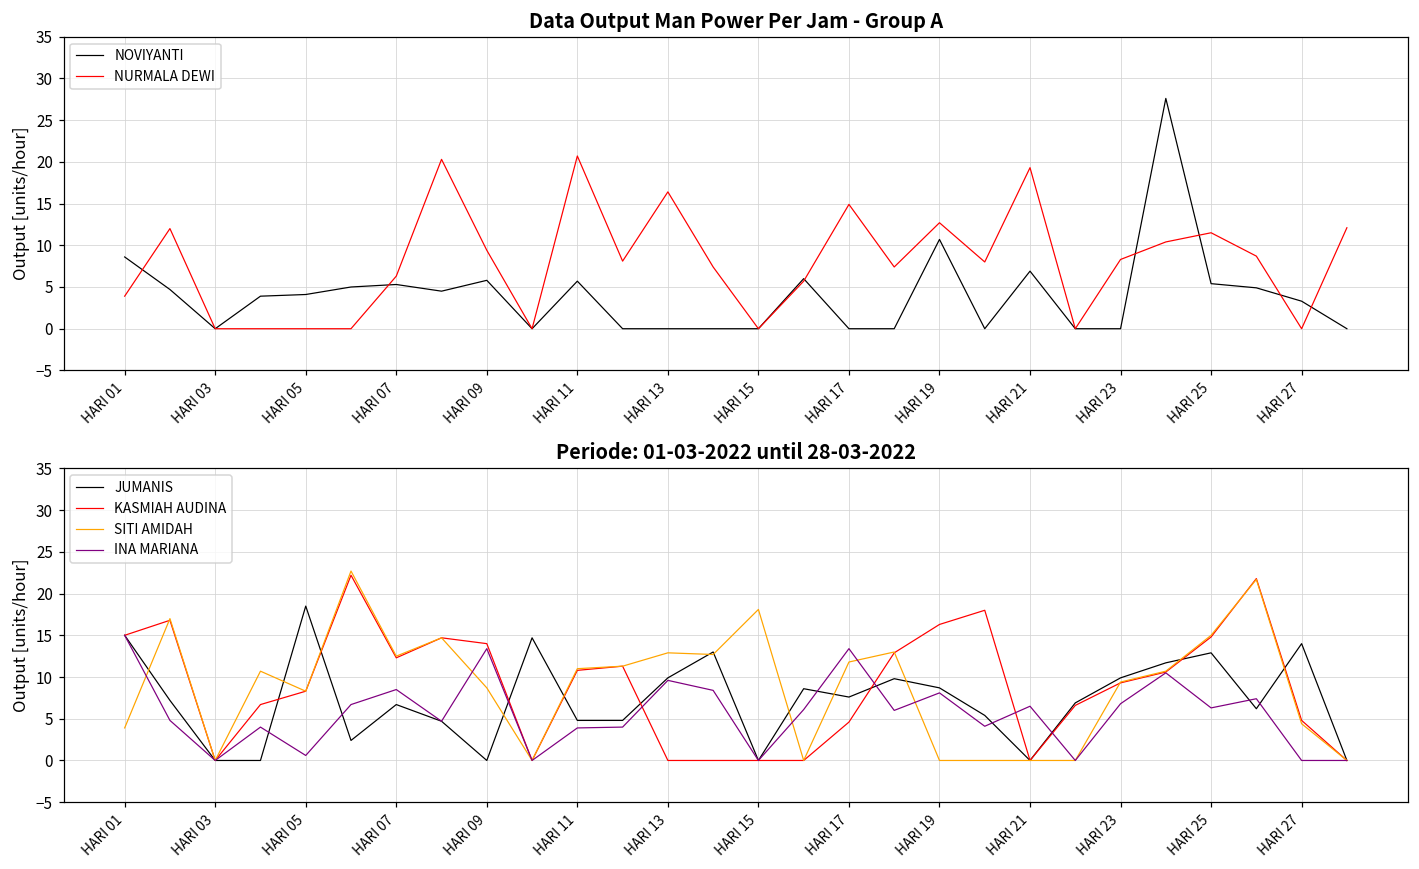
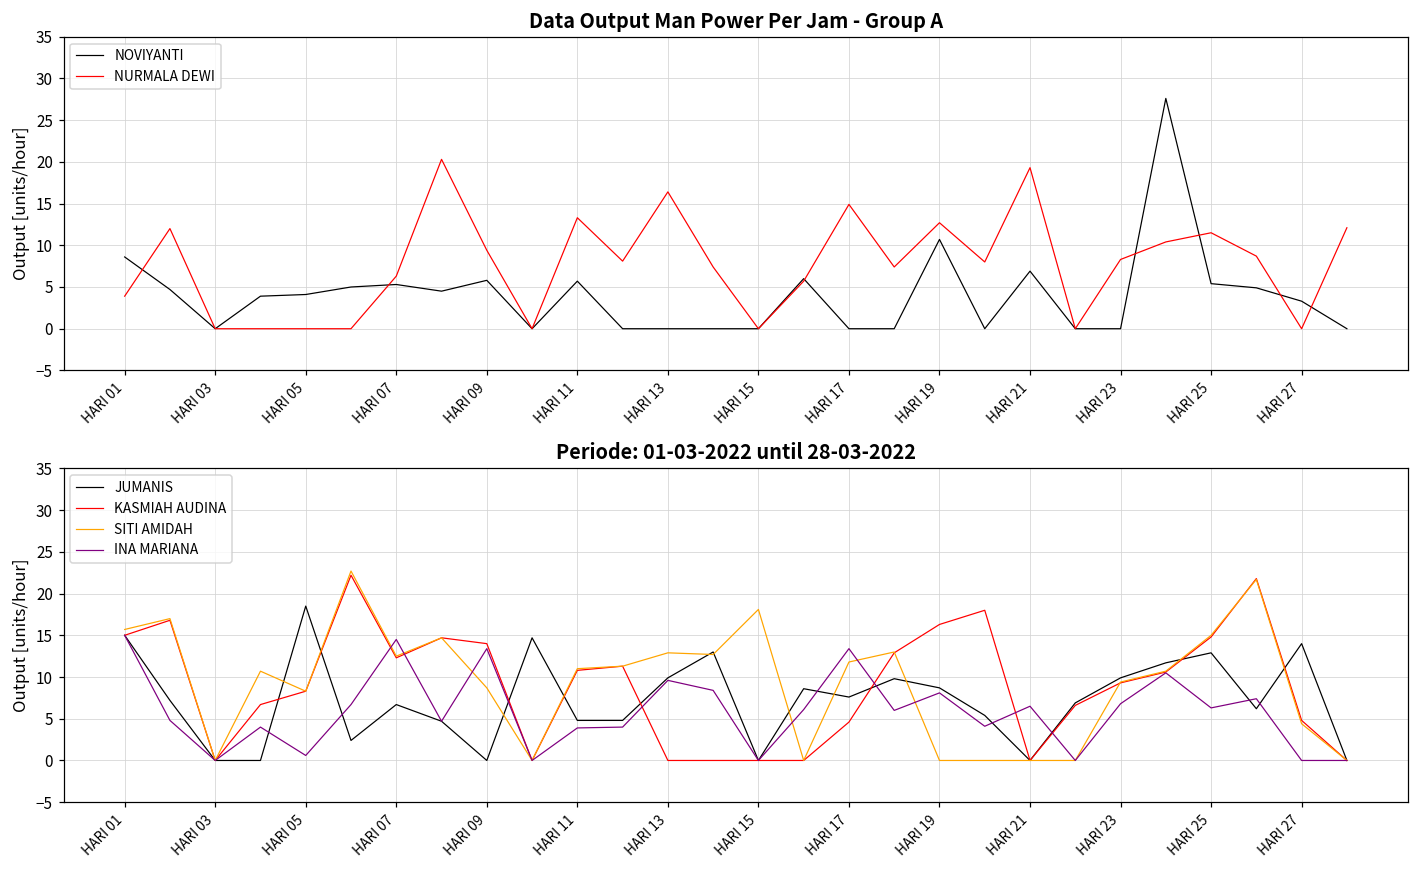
  {
    "Data Output Man Power Per Jam - Group A": {
      "NOVIYANTI": {
        "HARI 01": 9,
        "HARI 05": 4,
        "HARI 07": 5,
        "HARI 09": 6,
        "HARI 11": 6,
        "HARI 13": 0,
        "HARI 17": 0,
        "HARI 19": 11,
        "HARI 21": 7,
        "HARI 23": 0,
        "HARI 25": 5,
        "HARI 27": 3
      },
      "NURMALA DEWI": {
        "HARI 01": 4,
        "HARI 05": 0,
        "HARI 07": 6,
        "HARI 09": 9,
-       "HARI 11": 21,
+       "HARI 11": 13,
        "HARI 13": 16,
        "HARI 17": 15,
        "HARI 19": 13,
        "HARI 21": 19,
        "HARI 23": 8,
        "HARI 25": 12,
        "HARI 27": 0
      }
    },
    "Periode: 01-03-2022 until 28-03-2022": {
      "JUMANIS": {
        "HARI 05": 19,
        "HARI 07": 7,
        "HARI 09": 0,
        "HARI 11": 5,
        "HARI 17": 8,
        "HARI 19": 9,
        "HARI 23": 10,
        "HARI 25": 13,
        "HARI 27": 14
      },
      "KASMIAH AUDINA": {
        "HARI 09": 14,
        "HARI 13": 0,
        "HARI 17": 5,
        "HARI 19": 16,
        "HARI 27": 5
      },
      "SITI AMIDAH": {
-       "HARI 01": 4,
+       "HARI 01": 16,
        "HARI 09": 9,
        "HARI 13": 13,
        "HARI 15": 18,
        "HARI 17": 12,
        "HARI 19": 0,
        "HARI 27": 4
      },
      "INA MARIANA": {
        "HARI 05": 1,
-       "HARI 07": 9,
+       "HARI 07": 15,
        "HARI 09": 13,
        "HARI 11": 4,
        "HARI 17": 13,
        "HARI 19": 8,
        "HARI 21": 7,
        "HARI 23": 7,
        "HARI 25": 6,
        "HARI 27": 0
      }
    }
  }
